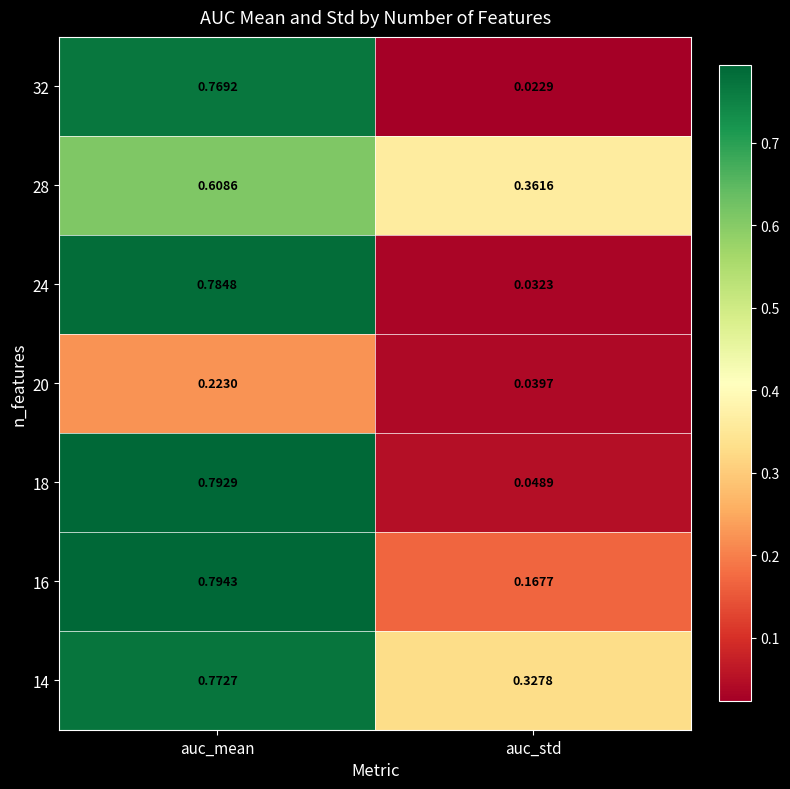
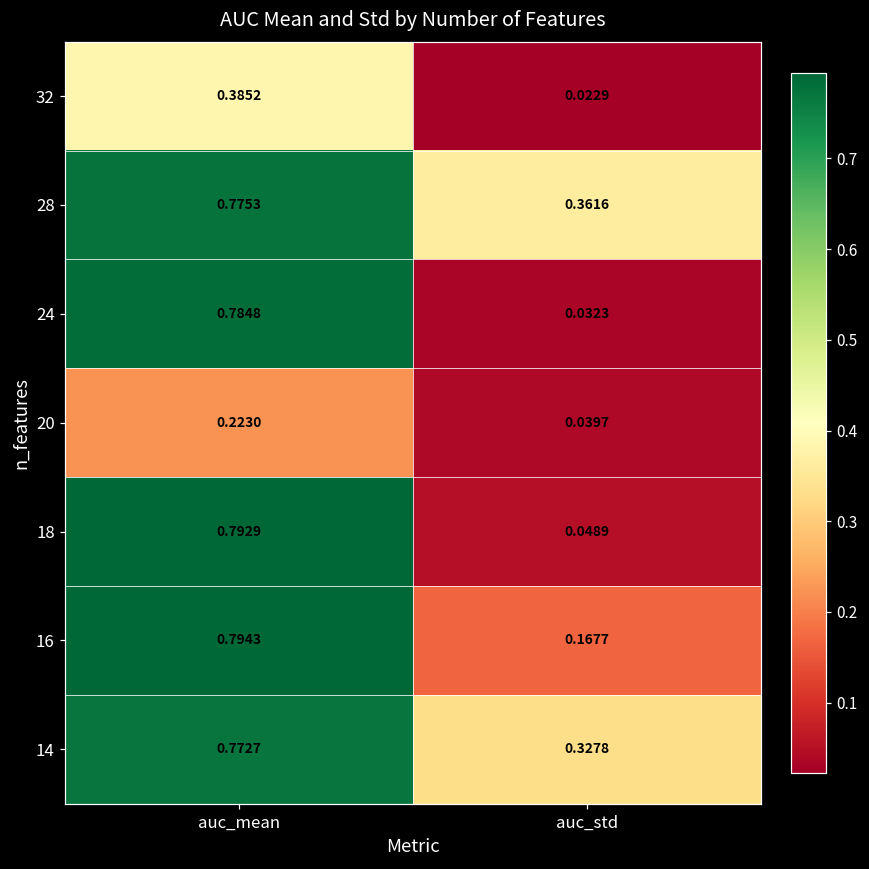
  {
    "32": {
-     "auc_mean": 0.7692,
+     "auc_mean": 0.3852,
      "auc_std": 0.0229
    },
    "28": {
-     "auc_mean": 0.6086,
+     "auc_mean": 0.7753,
      "auc_std": 0.3616
    },
    "24": {
      "auc_mean": 0.7848,
      "auc_std": 0.0323
    },
    "20": {
      "auc_mean": 0.2230,
      "auc_std": 0.0397
    },
    "18": {
      "auc_mean": 0.7929,
      "auc_std": 0.0489
    },
    "16": {
      "auc_mean": 0.7943,
      "auc_std": 0.1677
    },
    "14": {
      "auc_mean": 0.7727,
      "auc_std": 0.3278
    }
  }
